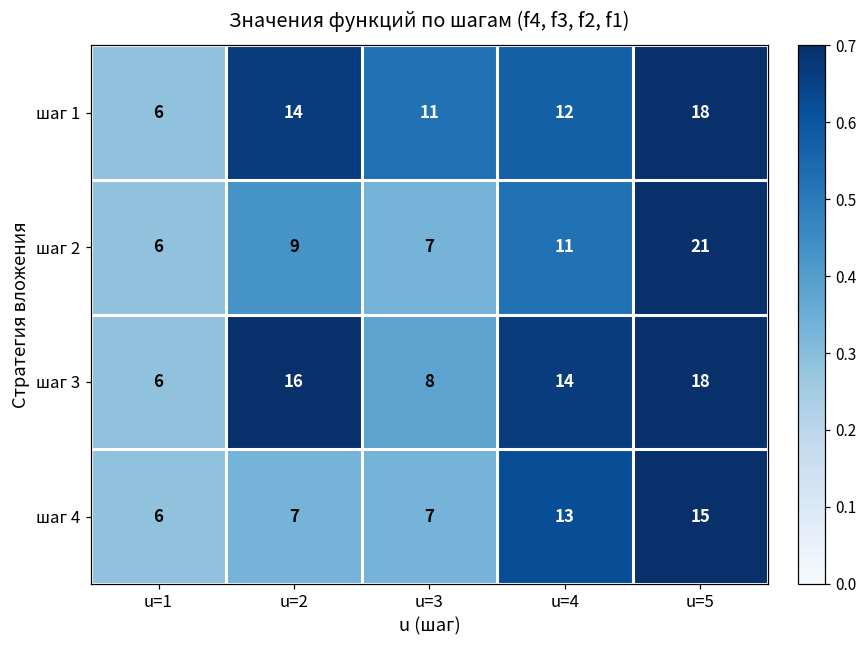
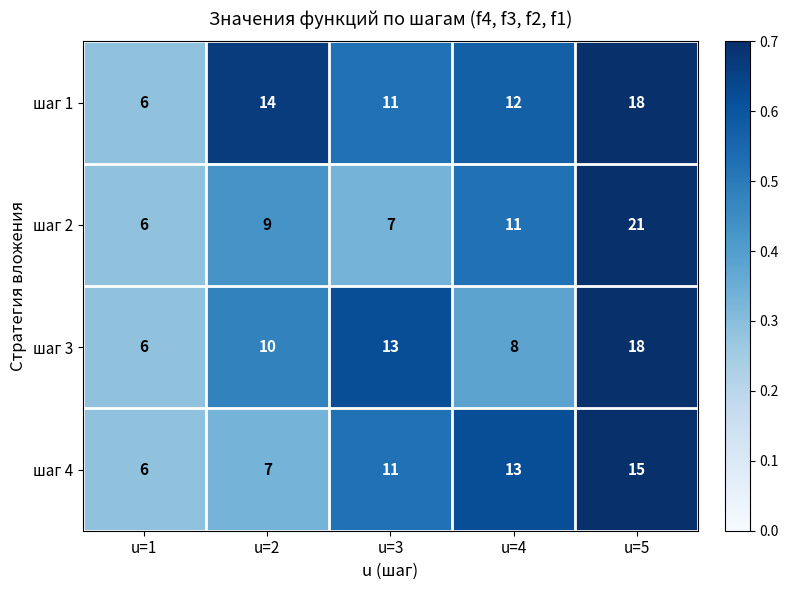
  {
    "шаг 1": {
      "u=1": 6,
      "u=2": 14,
      "u=3": 11,
      "u=4": 12,
      "u=5": 18
    },
    "шаг 2": {
      "u=1": 6,
      "u=2": 9,
      "u=3": 7,
      "u=4": 11,
      "u=5": 21
    },
    "шаг 3": {
      "u=1": 6,
-     "u=2": 16,
-     "u=3": 8,
-     "u=4": 14,
+     "u=2": 10,
+     "u=3": 13,
+     "u=4": 8,
      "u=5": 18
    },
    "шаг 4": {
      "u=1": 6,
      "u=2": 7,
-     "u=3": 7,
+     "u=3": 11,
      "u=4": 13,
      "u=5": 15
    }
  }
